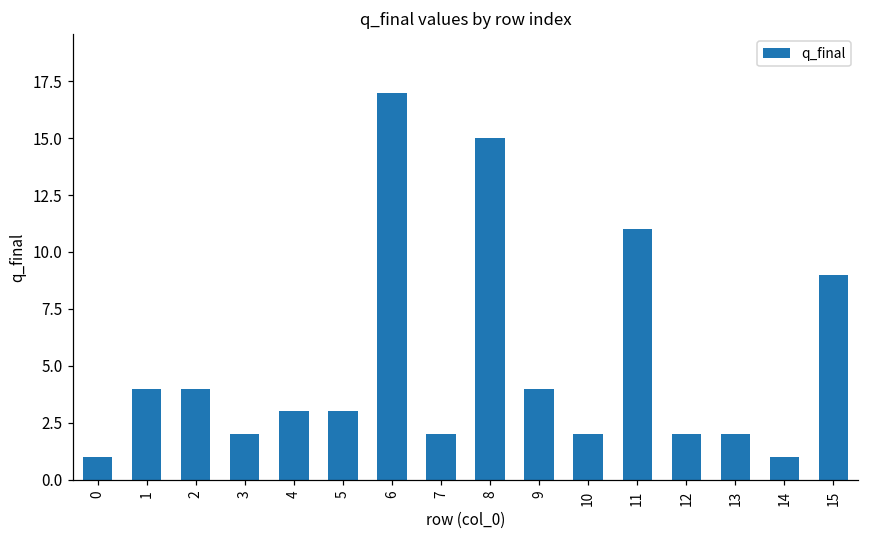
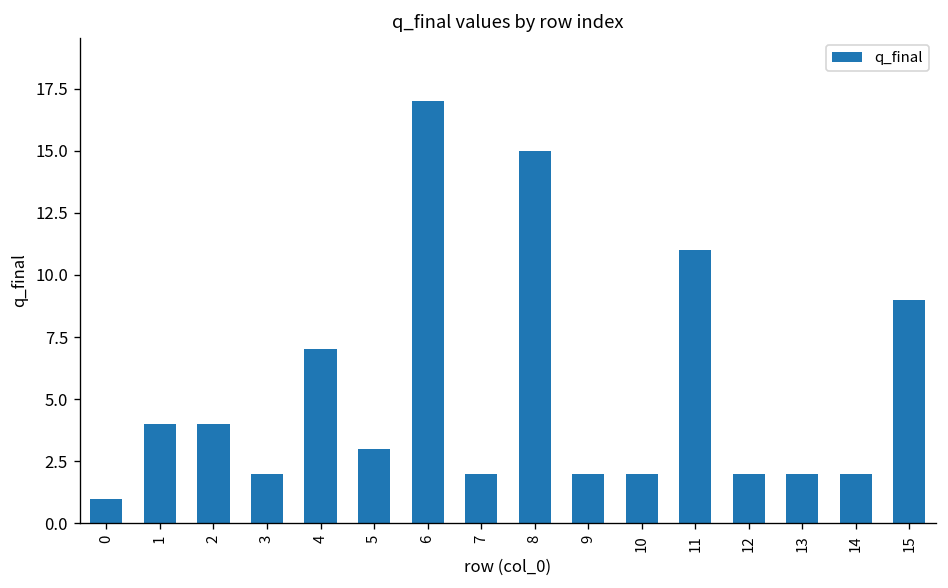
  {
    "0": 1,
    "1": 4,
    "2": 4,
    "3": 2,
-   "4": 3,
+   "4": 7,
    "5": 3,
    "6": 17,
    "7": 2,
    "8": 15,
-   "9": 4,
+   "9": 2,
    "10": 2,
    "11": 11,
    "12": 2,
    "13": 2,
-   "14": 1,
+   "14": 2,
    "15": 9
  }
